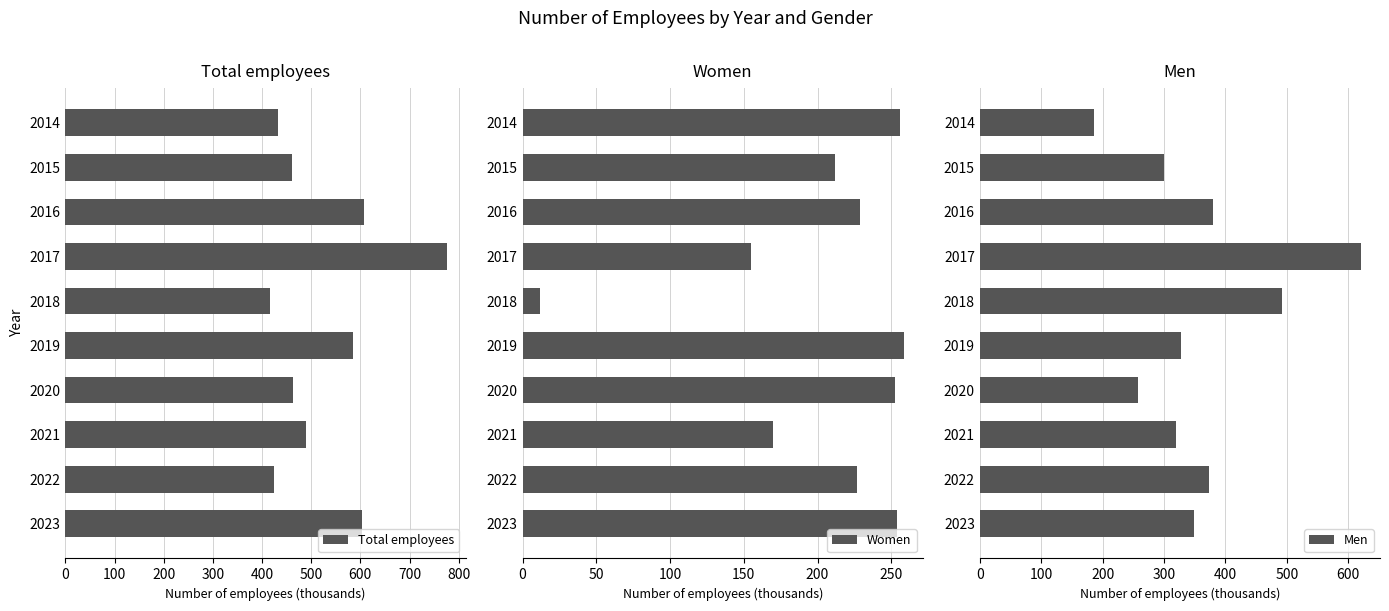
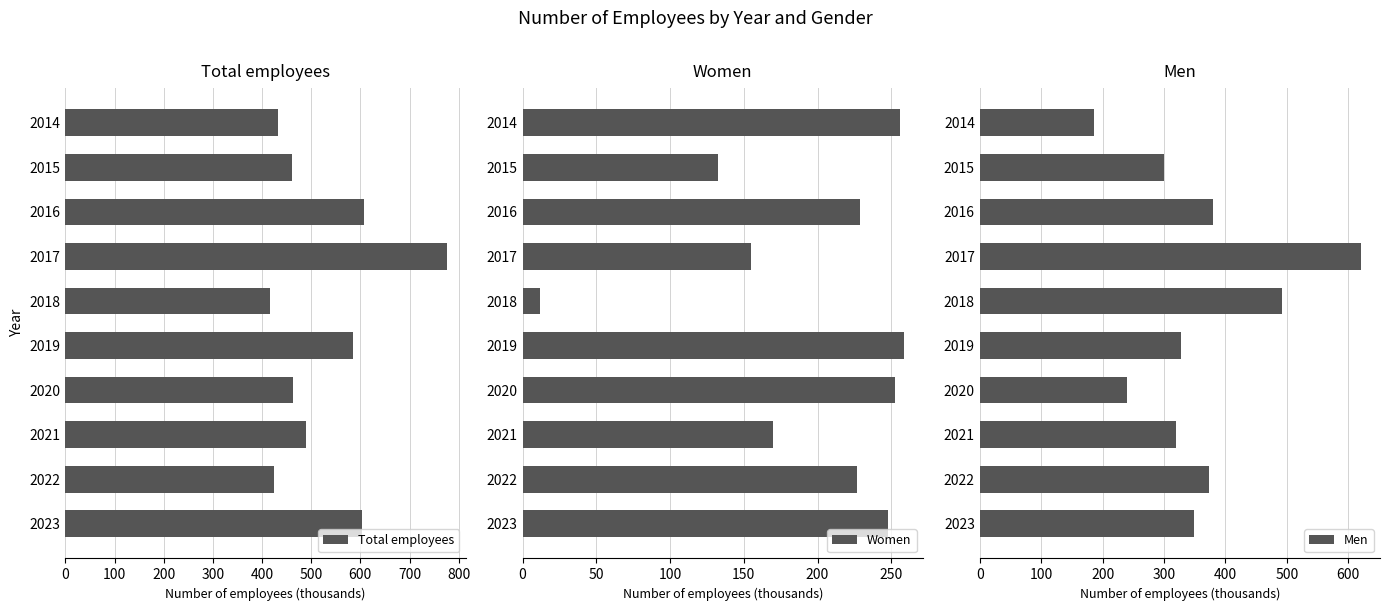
  {
    "Total employees": {
      "2014": 430,
      "2015": 460,
      "2016": 610,
      "2017": 780,
      "2018": 420,
      "2019": 590,
      "2020": 460,
      "2021": 490,
      "2022": 420,
      "2023": 600
    },
    "Women": {
      "2014": 256,
-     "2015": 212,
+     "2015": 133,
      "2016": 229,
      "2017": 155,
      "2018": 12,
      "2019": 258,
      "2020": 252,
      "2021": 170,
      "2022": 227,
-     "2023": 254
+     "2023": 248
    },
    "Men": {
      "2014": 190,
      "2015": 300,
      "2016": 380,
      "2017": 620,
      "2018": 490,
      "2019": 330,
-     "2020": 260,
+     "2020": 240,
      "2021": 320,
      "2022": 370,
      "2023": 350
    }
  }
